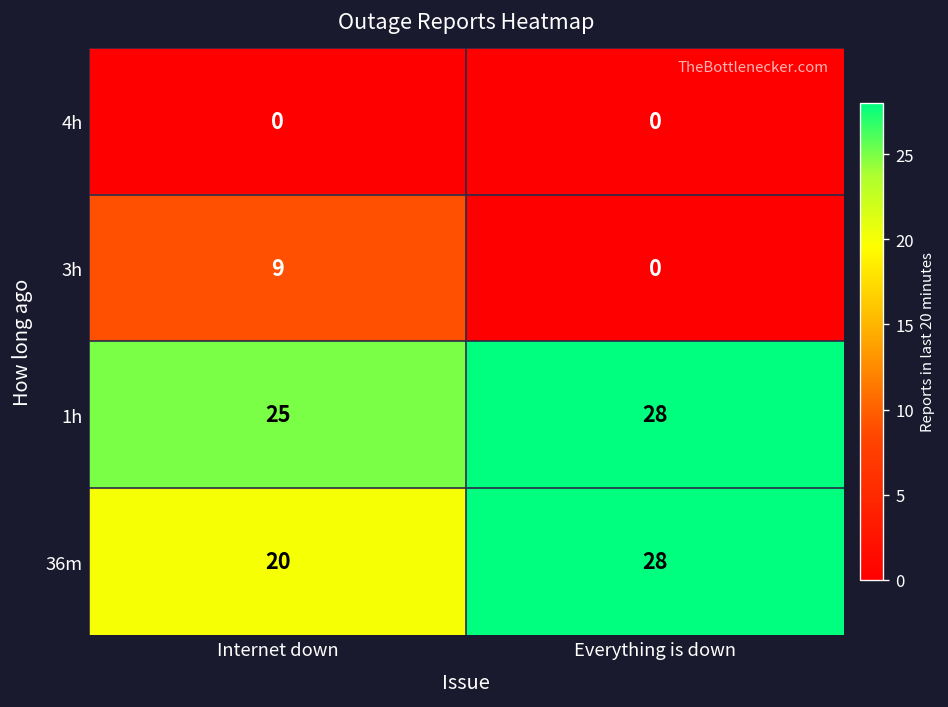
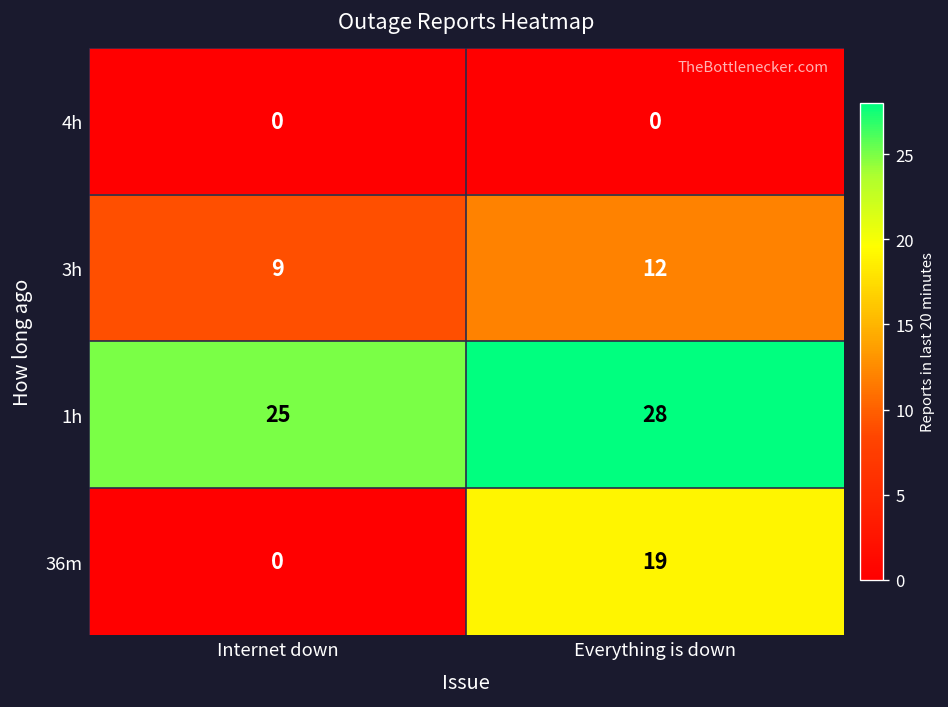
  {
    "4h": {
      "Internet down": 0
    },
    "3h": {
      "Internet down": 9,
-     "Everything is down": 0
+     "Everything is down": 12
    },
    "1h": {
      "Internet down": 25,
      "Everything is down": 28
    },
    "36m": {
-     "Internet down": 20,
-     "Everything is down": 28
+     "Internet down": 0,
+     "Everything is down": 19
    }
  }
